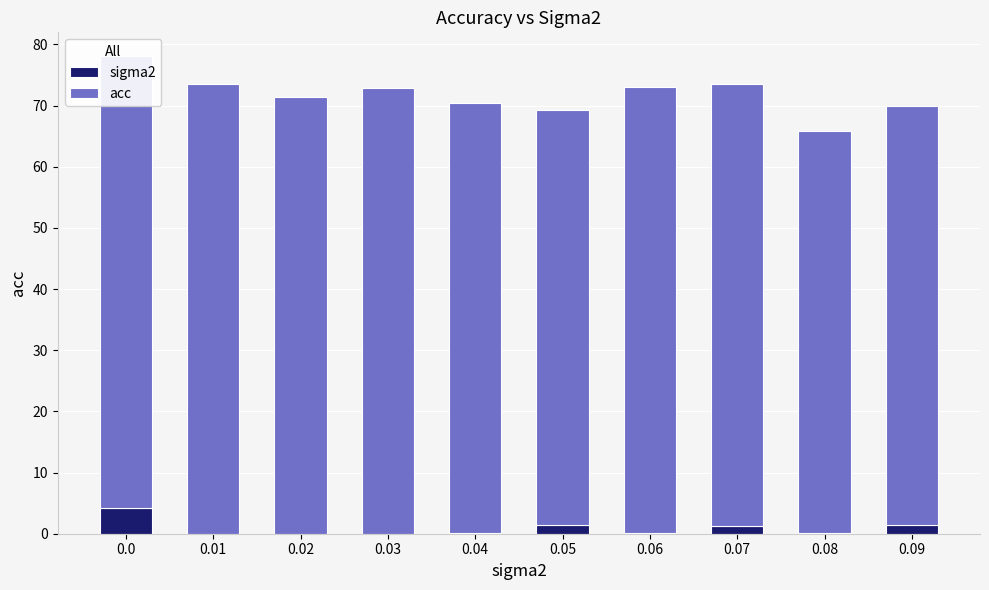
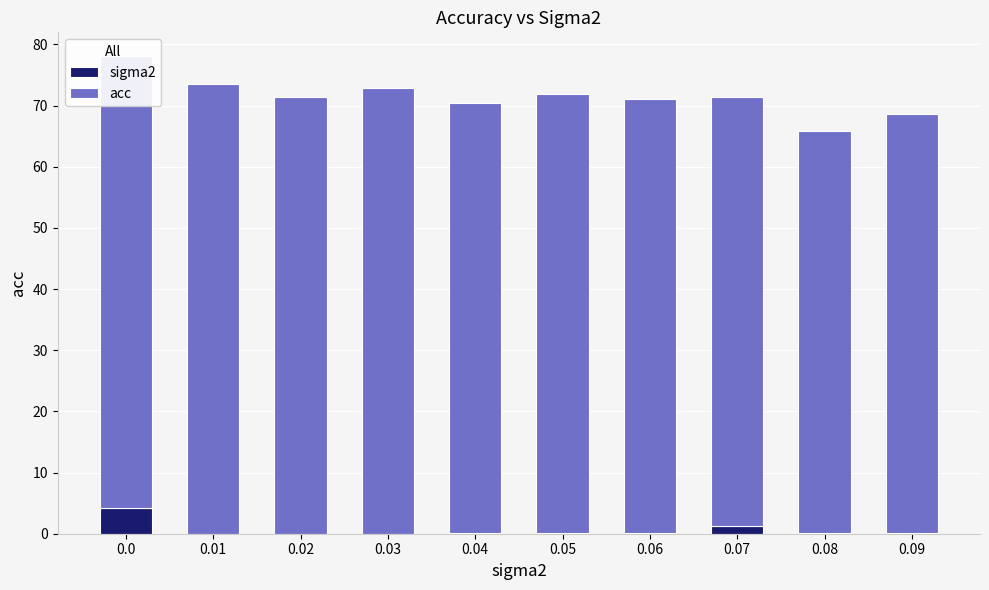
  {
    "sigma2": {
      "0.0": 4,
-     "0.05": 1,
+     "0.05": 0,
      "0.07": 1,
-     "0.09": 1
+     "0.09": 0
    },
    "acc": {
      "0.01": 73,
      "0.02": 71,
      "0.03": 73,
      "0.04": 70,
-     "0.05": 68,
-     "0.06": 73,
-     "0.07": 72,
+     "0.05": 72,
+     "0.06": 71,
+     "0.07": 70,
      "0.08": 66,
      "0.09": 69
    }
  }
